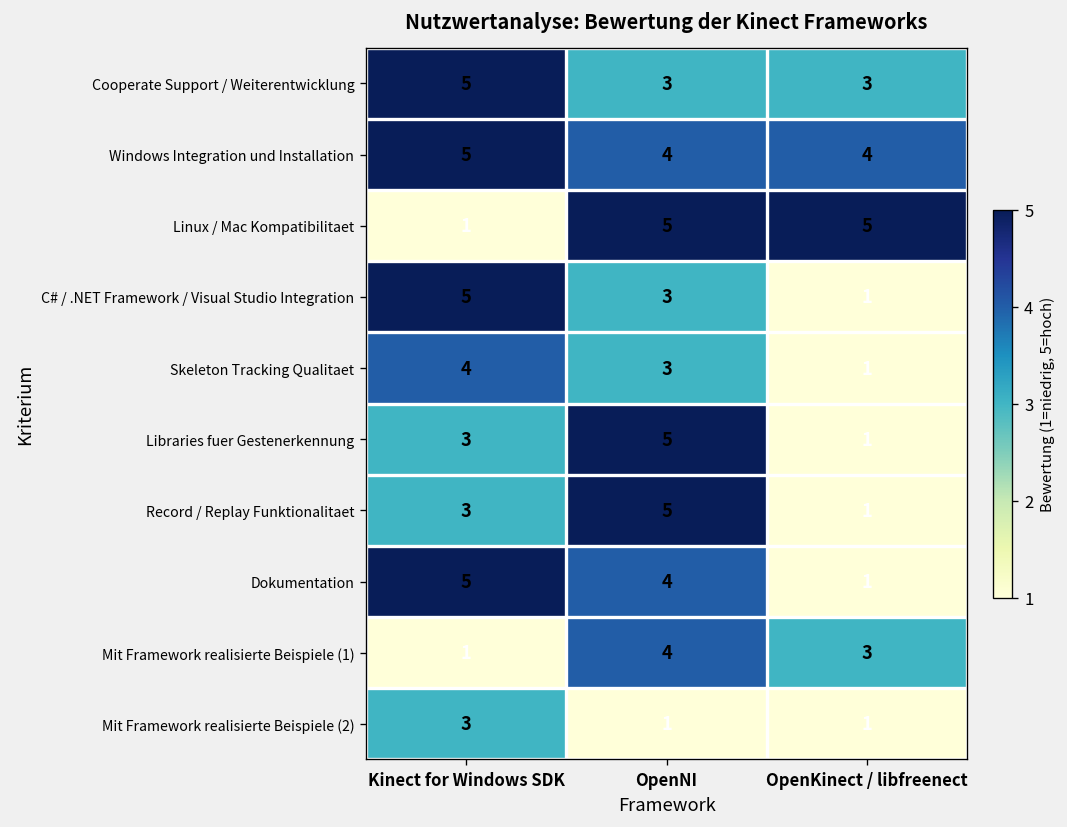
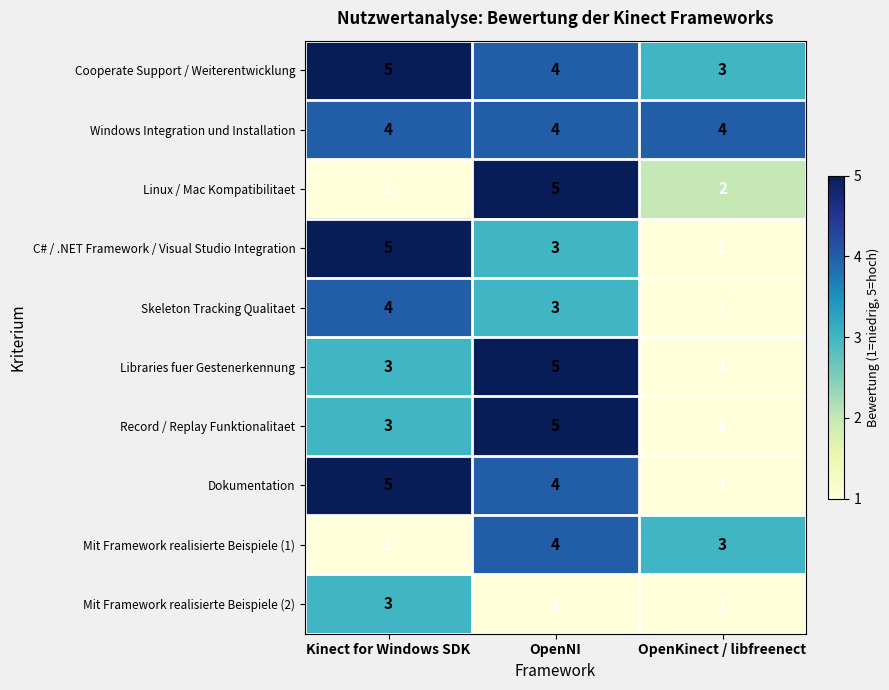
  {
    "Cooperate Support / Weiterentwicklung": {
      "Kinect for Windows SDK": 5,
-     "OpenNI": 3,
+     "OpenNI": 4,
      "OpenKinect / libfreenect": 3
    },
    "Windows Integration und Installation": {
-     "Kinect for Windows SDK": 5,
+     "Kinect for Windows SDK": 4,
      "OpenNI": 4,
      "OpenKinect / libfreenect": 4
    },
    "Linux / Mac Kompatibilitaet": {
      "OpenNI": 5,
-     "OpenKinect / libfreenect": 5
+     "OpenKinect / libfreenect": 2
    },
    "C# / .NET Framework / Visual Studio Integration": {
      "Kinect for Windows SDK": 5,
      "OpenNI": 3
    },
    "Skeleton Tracking Qualitaet": {
      "Kinect for Windows SDK": 4,
      "OpenNI": 3
    },
    "Libraries fuer Gestenerkennung": {
      "Kinect for Windows SDK": 3,
      "OpenNI": 5
    },
    "Record / Replay Funktionalitaet": {
      "Kinect for Windows SDK": 3,
      "OpenNI": 5
    },
    "Dokumentation": {
      "Kinect for Windows SDK": 5,
      "OpenNI": 4
    },
    "Mit Framework realisierte Beispiele (1)": {
      "OpenNI": 4,
      "OpenKinect / libfreenect": 3
    },
    "Mit Framework realisierte Beispiele (2)": {
      "Kinect for Windows SDK": 3
    }
  }
